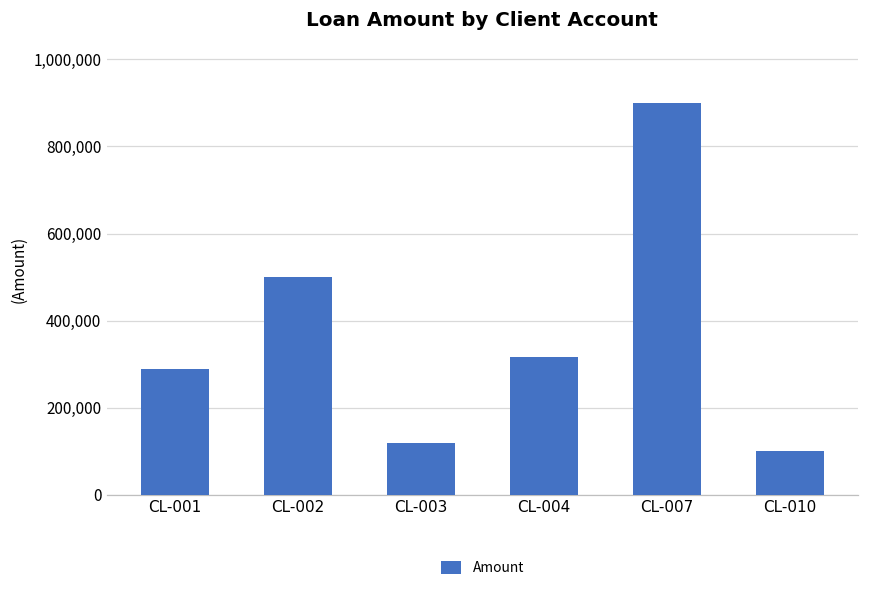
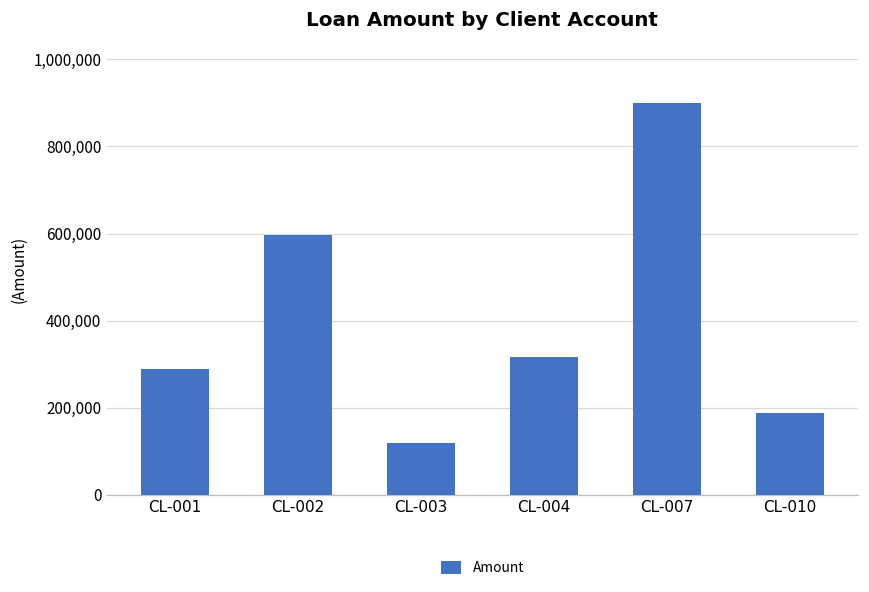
  {
    "CL-001": "290,000",
-   "CL-002": "500,000",
+   "CL-002": "600,000",
    "CL-003": "120,000",
    "CL-004": "320,000",
    "CL-007": "900,000",
-   "CL-010": "100,000"
+   "CL-010": "190,000"
  }
